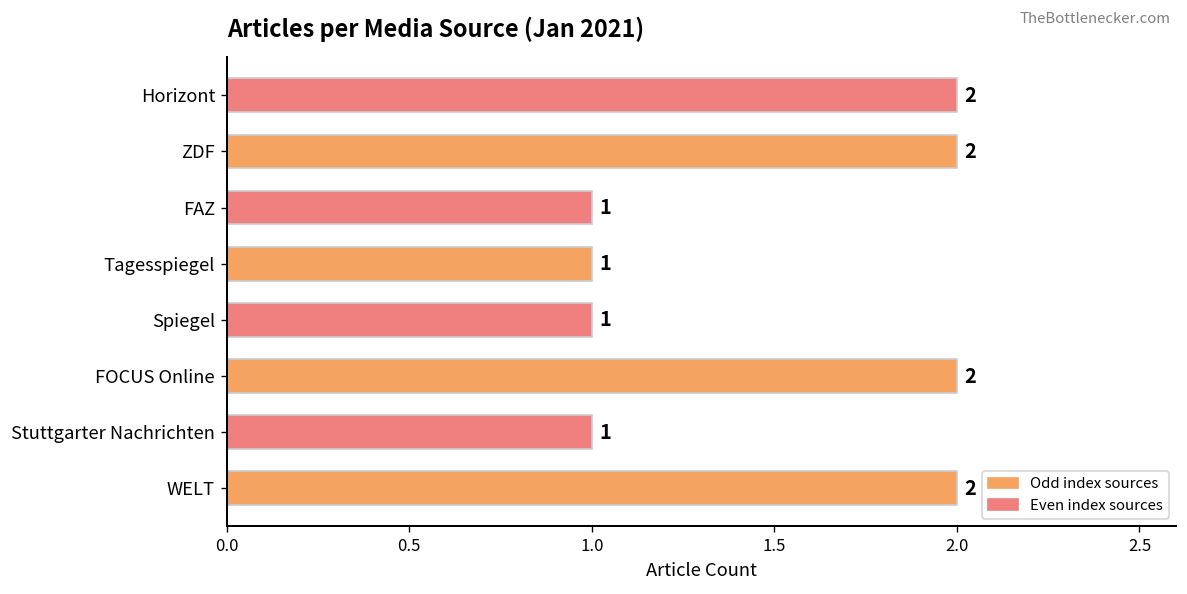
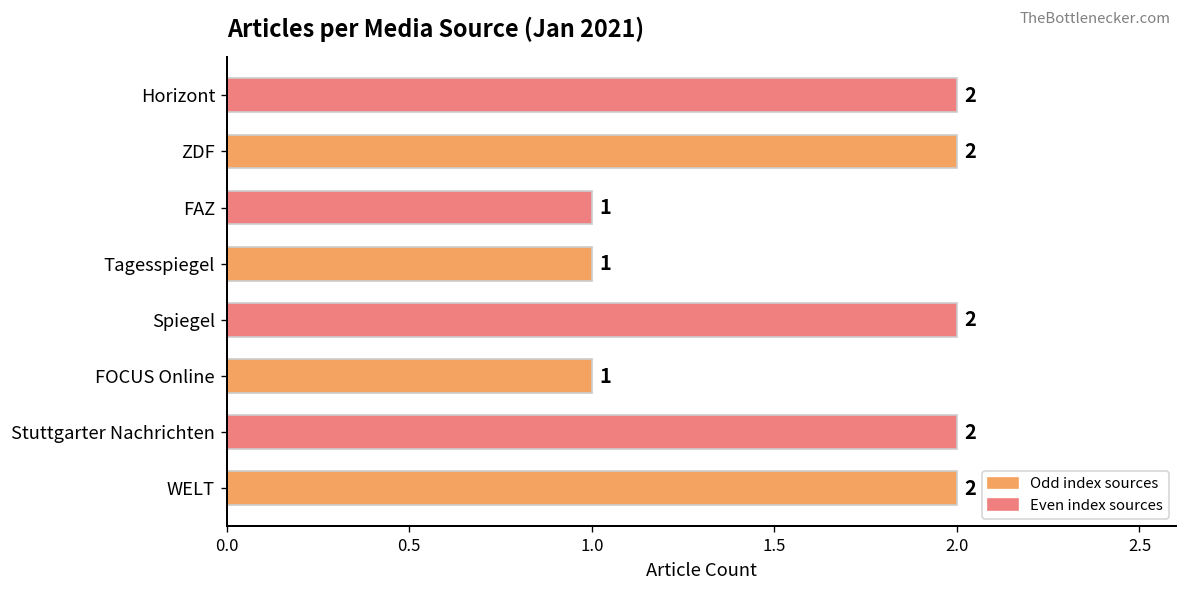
  {
    "Horizont": 2,
    "ZDF": 2,
    "FAZ": 1,
    "Tagesspiegel": 1,
-   "Spiegel": 1,
-   "FOCUS Online": 2,
-   "Stuttgarter Nachrichten": 1,
+   "Spiegel": 2,
+   "FOCUS Online": 1,
+   "Stuttgarter Nachrichten": 2,
    "WELT": 2
  }
